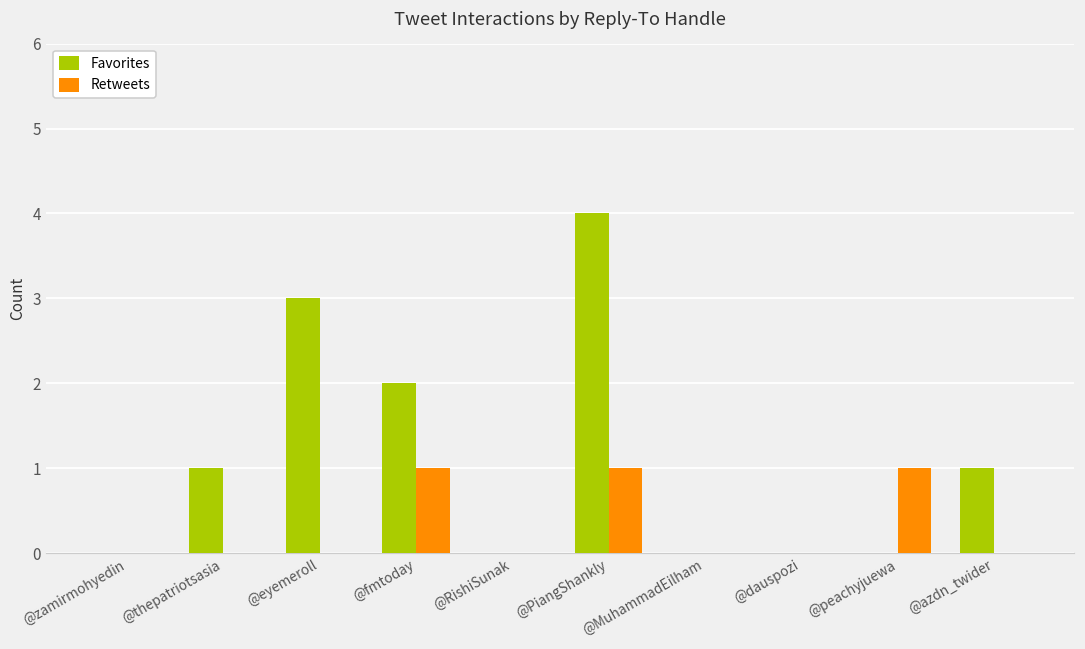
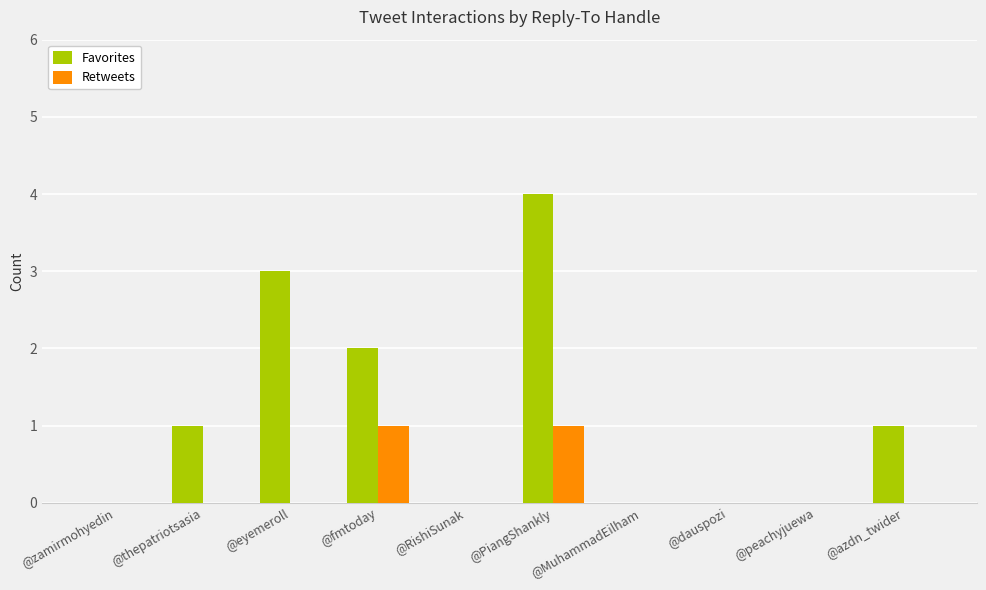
  {
    "Favorites": {
      "@zamirmohyedin": 0,
      "@thepatriotsasia": 1,
      "@eyemeroll": 3,
      "@fmtoday": 2,
      "@RishiSunak": 0,
      "@PiangShankly": 4,
      "@MuhammadEilham": 0,
      "@dauspozi": 0,
      "@peachyjuewa": 0,
      "@azdn_twider": 1
    },
    "Retweets": {
      "@zamirmohyedin": 0,
      "@thepatriotsasia": 0,
      "@eyemeroll": 0,
      "@fmtoday": 1,
      "@RishiSunak": 0,
      "@PiangShankly": 1,
      "@MuhammadEilham": 0,
      "@dauspozi": 0,
-     "@peachyjuewa": 1,
+     "@peachyjuewa": 0,
      "@azdn_twider": 0
    }
  }
